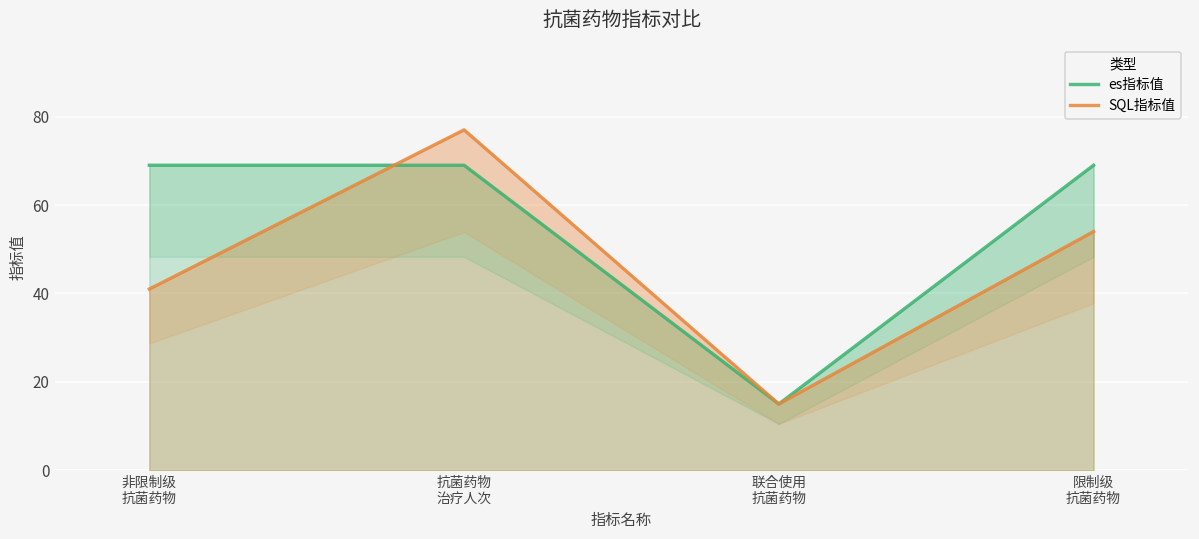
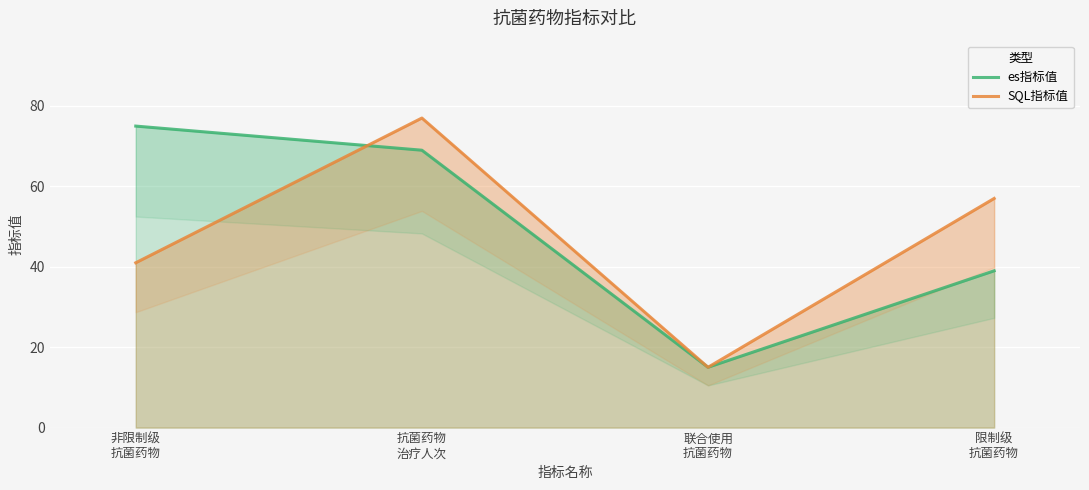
  {
    "es指标值": {
-     "非限制级 抗菌药物": 69,
+     "非限制级 抗菌药物": 75,
      "抗菌药物 治疗人次": 69,
-     "限制级 抗菌药物": 69
+     "限制级 抗菌药物": 39
    },
    "SQL指标值": {
      "非限制级 抗菌药物": 41,
      "抗菌药物 治疗人次": 77,
-     "限制级 抗菌药物": 54
+     "限制级 抗菌药物": 57
    }
  }
